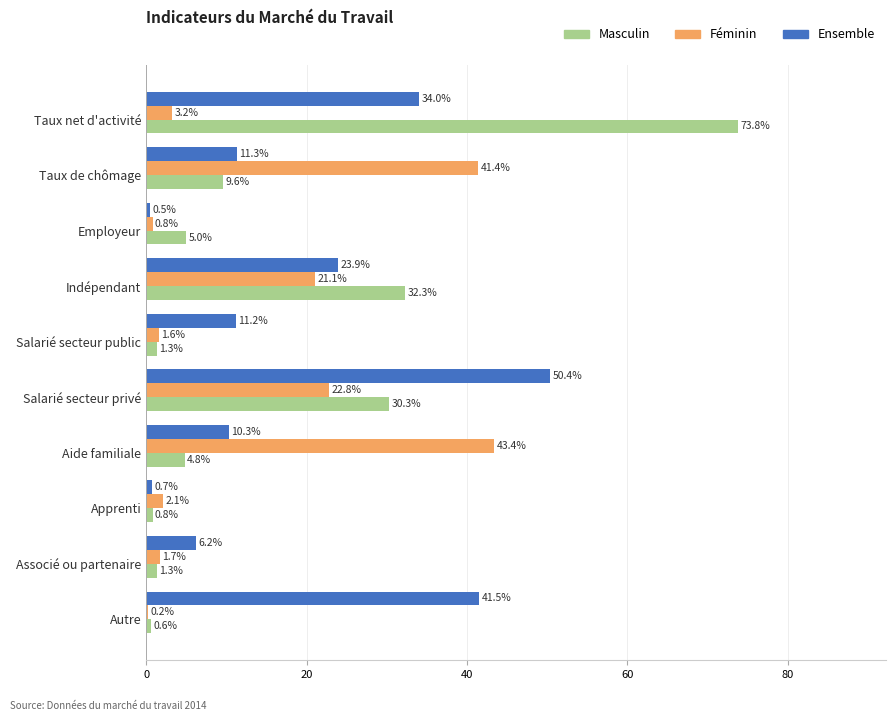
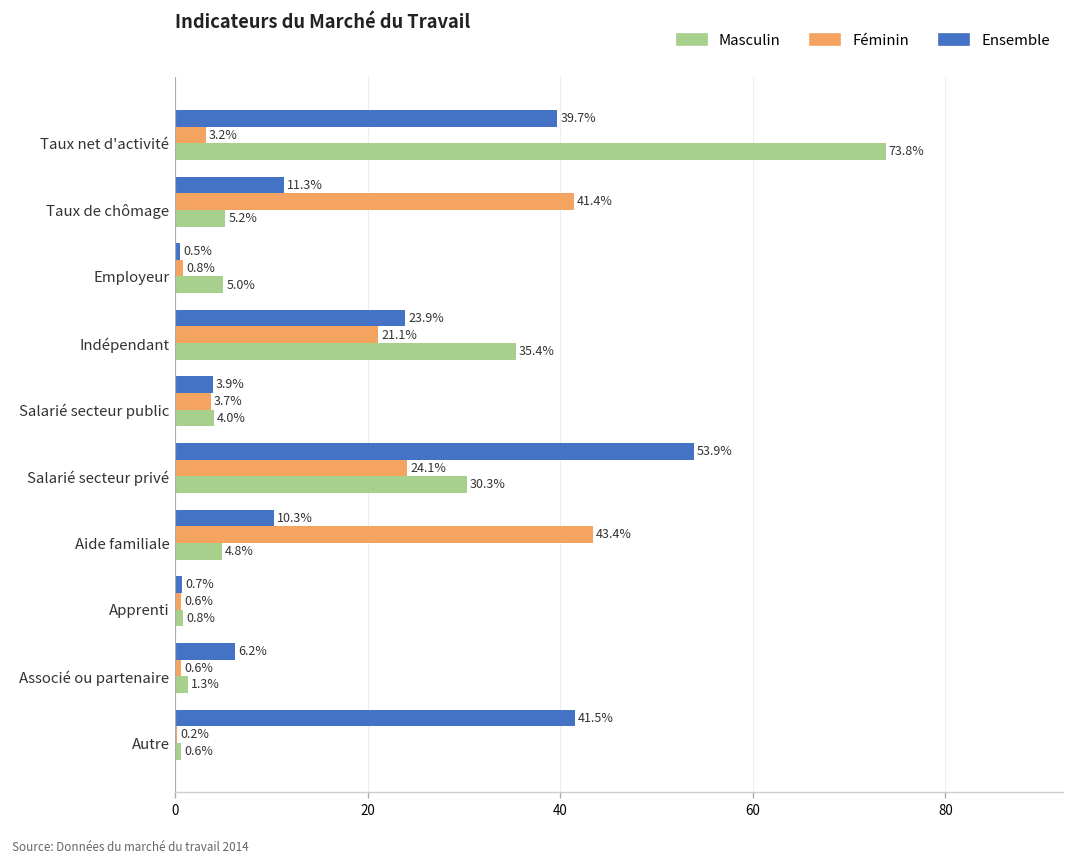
  {
    "Masculin": {
      "Taux net d'activité": "73.8%",
-     "Taux de chômage": "9.6%",
+     "Taux de chômage": "5.2%",
      "Employeur": "5.0%",
-     "Indépendant": "32.3%",
-     "Salarié secteur public": "1.3%",
+     "Indépendant": "35.4%",
+     "Salarié secteur public": "4.0%",
      "Salarié secteur privé": "30.3%",
      "Aide familiale": "4.8%",
      "Apprenti": "0.8%",
      "Associé ou partenaire": "1.3%",
      "Autre": "0.6%"
    },
    "Féminin": {
      "Taux net d'activité": "3.2%",
      "Taux de chômage": "41.4%",
      "Employeur": "0.8%",
      "Indépendant": "21.1%",
-     "Salarié secteur public": "1.6%",
-     "Salarié secteur privé": "22.8%",
+     "Salarié secteur public": "3.7%",
+     "Salarié secteur privé": "24.1%",
      "Aide familiale": "43.4%",
-     "Apprenti": "2.1%",
-     "Associé ou partenaire": "1.7%",
+     "Apprenti": "0.6%",
+     "Associé ou partenaire": "0.6%",
      "Autre": "0.2%"
    },
    "Ensemble": {
-     "Taux net d'activité": "34.0%",
+     "Taux net d'activité": "39.7%",
      "Taux de chômage": "11.3%",
      "Employeur": "0.5%",
      "Indépendant": "23.9%",
-     "Salarié secteur public": "11.2%",
-     "Salarié secteur privé": "50.4%",
+     "Salarié secteur public": "3.9%",
+     "Salarié secteur privé": "53.9%",
      "Aide familiale": "10.3%",
      "Apprenti": "0.7%",
      "Associé ou partenaire": "6.2%",
      "Autre": "41.5%"
    }
  }
